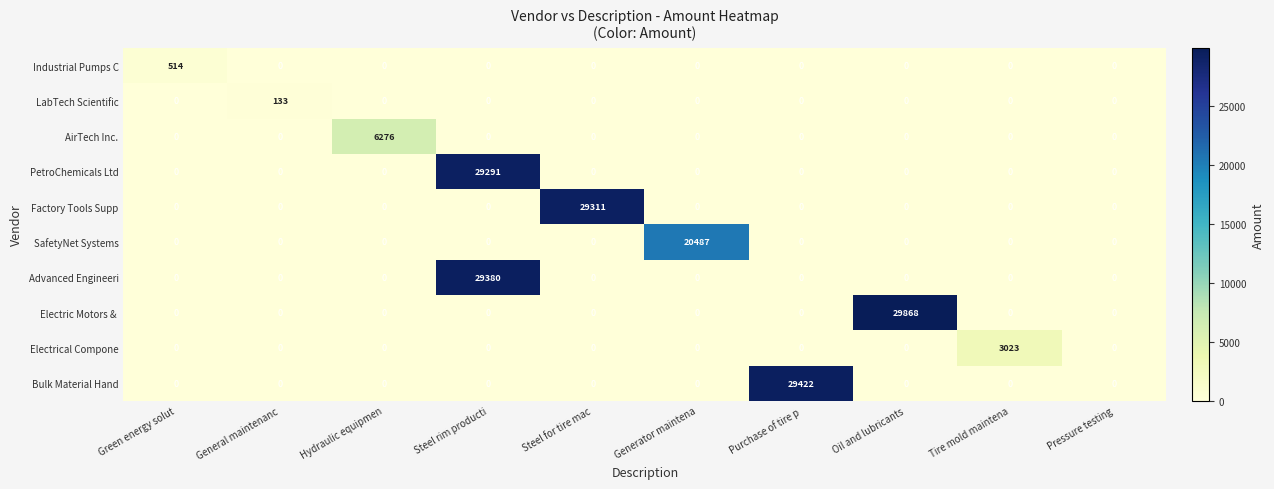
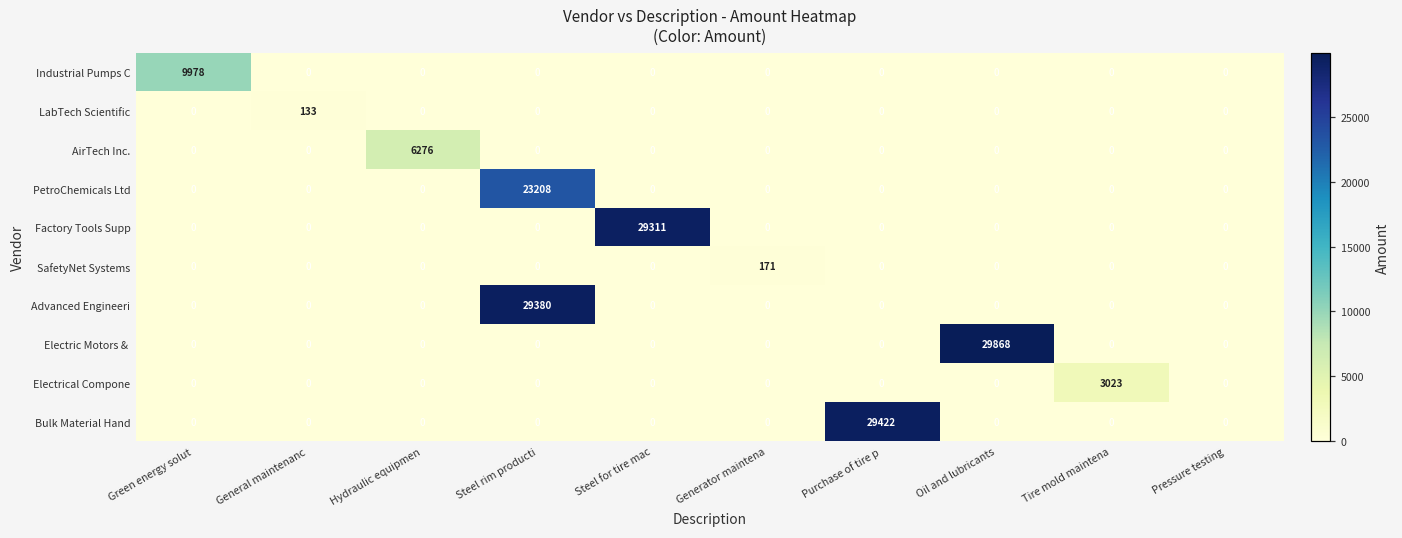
  {
    "Industrial Pumps C": {
-     "Green energy solut": 514
+     "Green energy solut": 9978
    },
    "LabTech Scientific": {
      "General maintenanc": 133
    },
    "AirTech Inc.": {
      "Hydraulic equipmen": 6276
    },
    "PetroChemicals Ltd": {
-     "Steel rim producti": 29291
+     "Steel rim producti": 23208
    },
    "Factory Tools Supp": {
      "Steel for tire mac": 29311
    },
    "SafetyNet Systems": {
-     "Generator maintena": 20487
+     "Generator maintena": 171
    },
    "Advanced Engineeri": {
      "Steel rim producti": 29380
    },
    "Electric Motors &": {
      "Oil and lubricants": 29868
    },
    "Electrical Compone": {
      "Tire mold maintena": 3023
    },
    "Bulk Material Hand": {
      "Purchase of tire p": 29422
    }
  }
